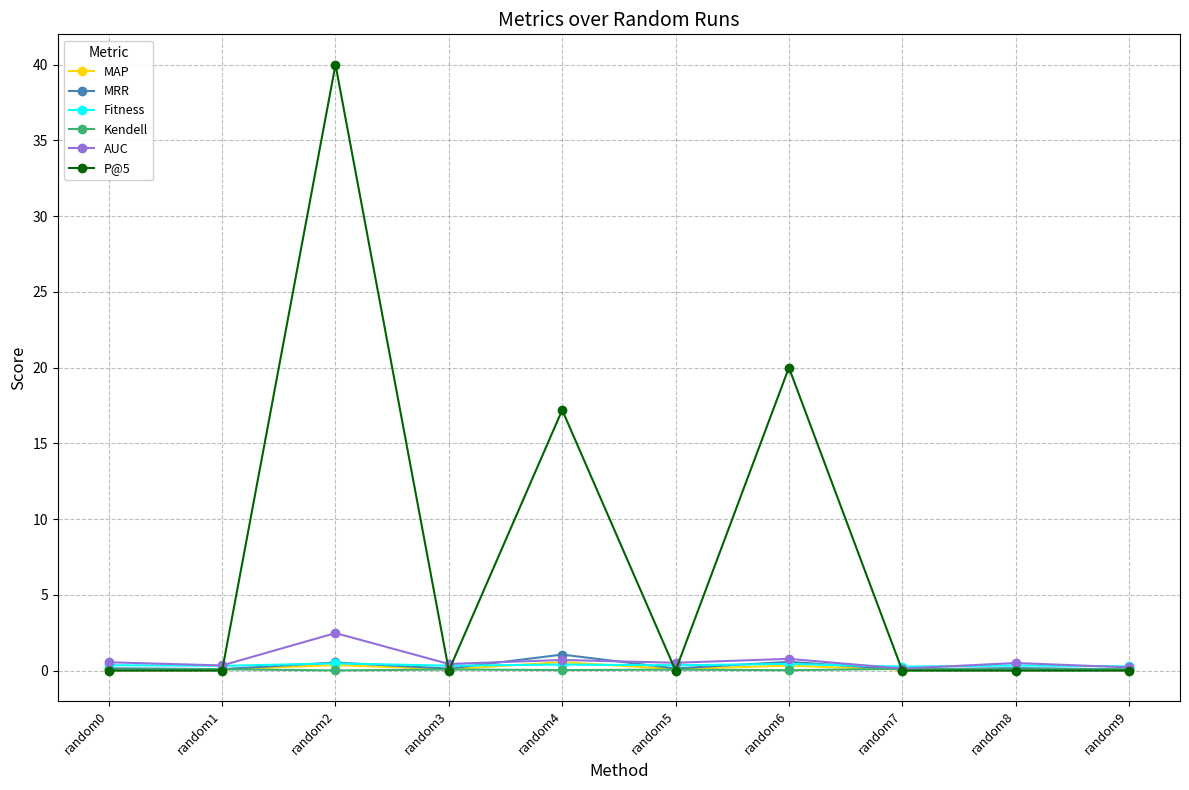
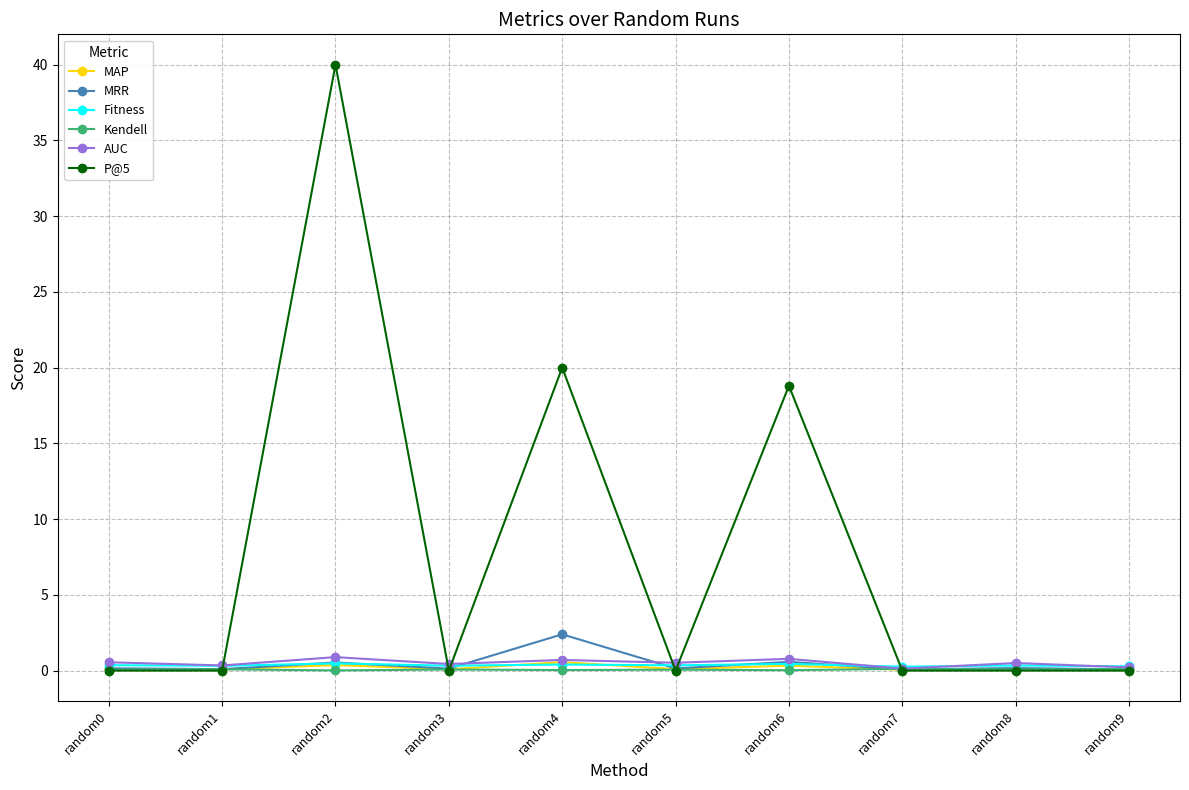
  {
    "MRR": {
-     "random4": 1.1
+     "random4": 2.4
    },
    "Fitness": {
      "random0": 0.4
    },
    "Kendell": {
      "random2": 0.0,
      "random4": 0.0,
      "random6": 0.0
    },
    "AUC": {
      "random0": 0.5,
-     "random2": 2.5,
+     "random2": 0.9,
      "random6": 0.8
    },
    "P@5": {
      "random2": 40.0,
-     "random4": 17.2,
-     "random6": 20.0
+     "random4": 20.0,
+     "random6": 18.8
    }
  }
